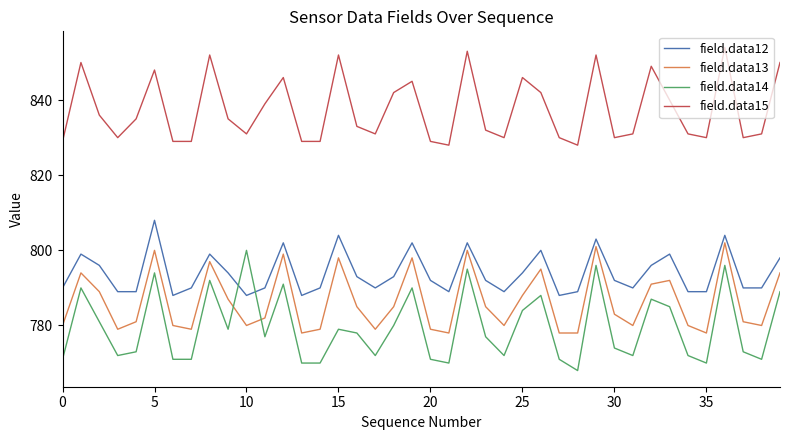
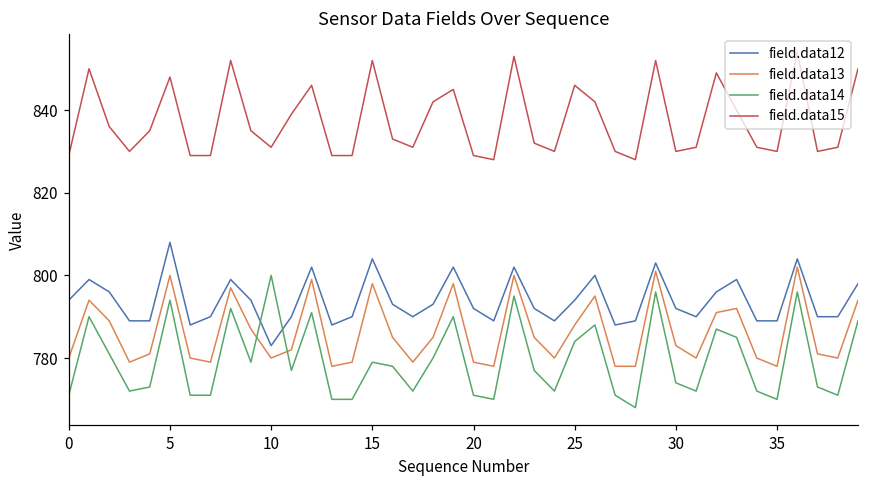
  {
    "field.data12": {
-     "0": 790,
+     "0": 794,
      "5": 808,
-     "10": 788,
+     "10": 783,
      "15": 804,
      "20": 792,
      "25": 794,
      "30": 792,
      "35": 789
    },
    "field.data14": {
      "0": 771,
      "5": 794,
      "10": 800,
      "15": 779,
      "20": 771,
      "25": 784,
      "30": 774,
      "35": 770
    }
  }
